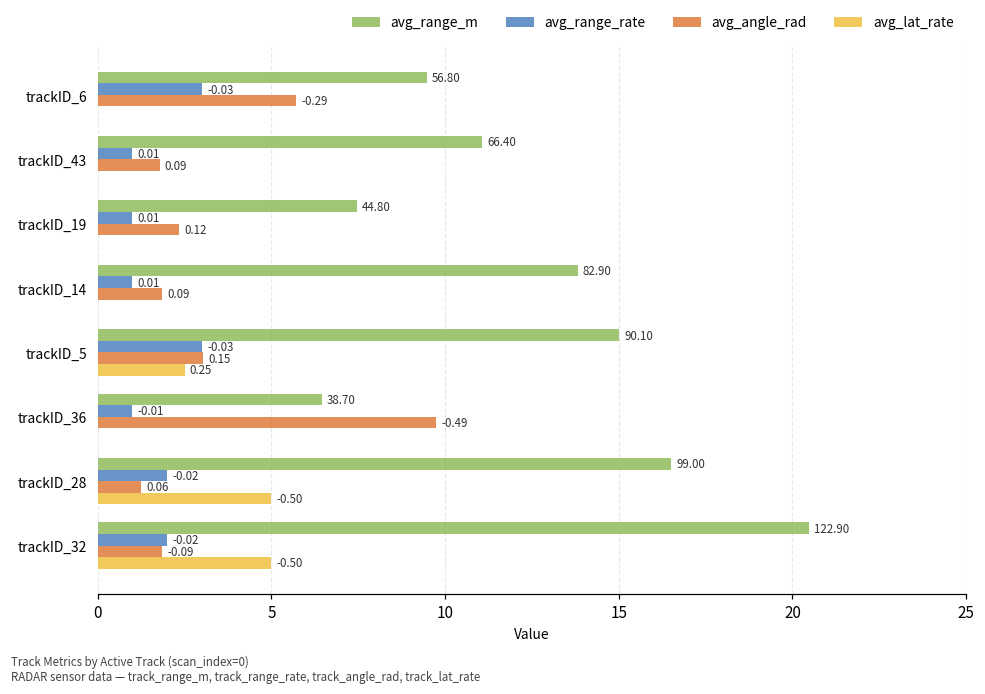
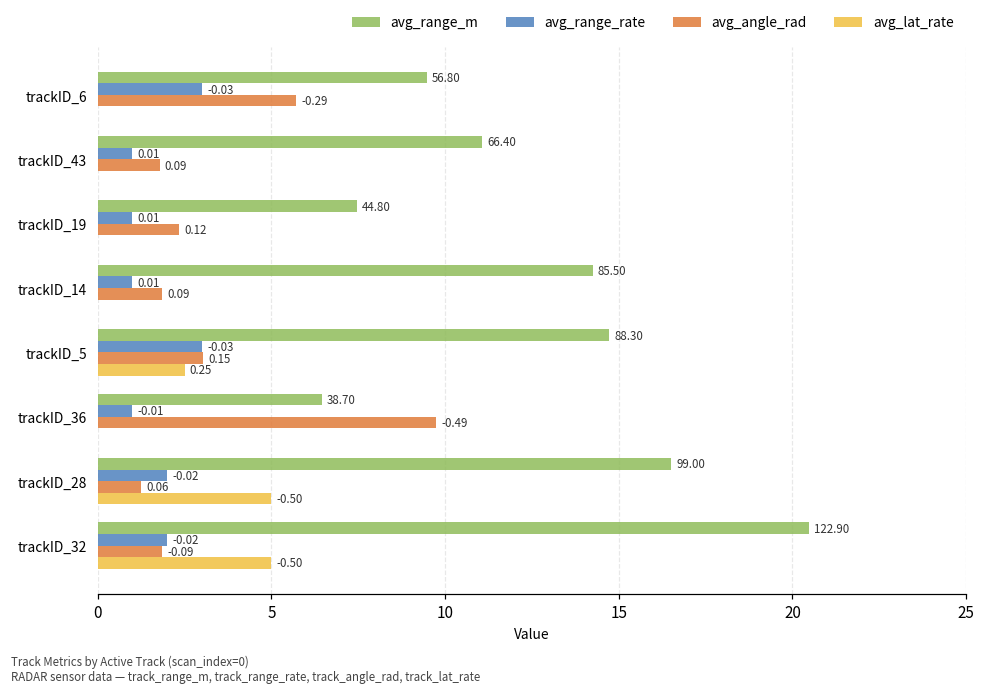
  {
    "avg_range_m": {
-     "trackID_14": 82.90,
-     "trackID_5": 90.10
+     "trackID_14": 85.50,
+     "trackID_5": 88.30
    },
    "avg_lat_rate": {
      "trackID_6": 0.0,
      "trackID_43": 0.0,
      "trackID_19": 0.0,
      "trackID_14": 0.0,
      "trackID_36": 0.0
    }
  }
